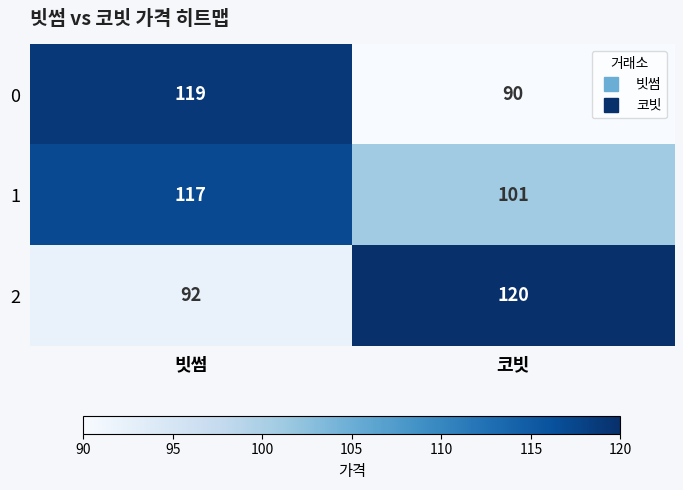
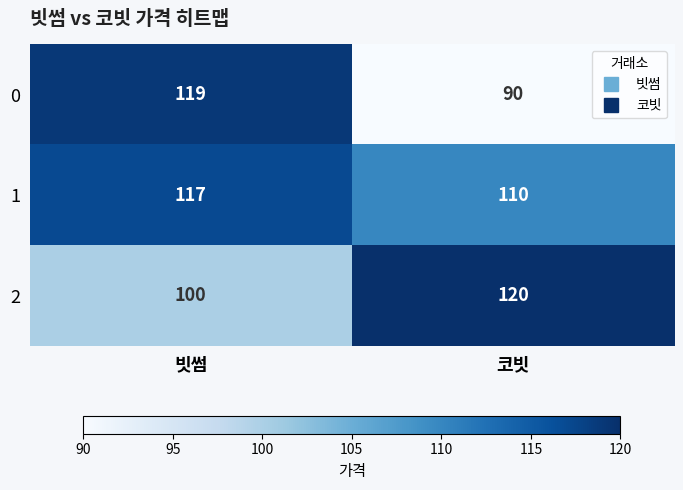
  {
    "0": {
      "빗썸": 119,
      "코빗": 90
    },
    "1": {
      "빗썸": 117,
-     "코빗": 101
+     "코빗": 110
    },
    "2": {
-     "빗썸": 92,
+     "빗썸": 100,
      "코빗": 120
    }
  }
